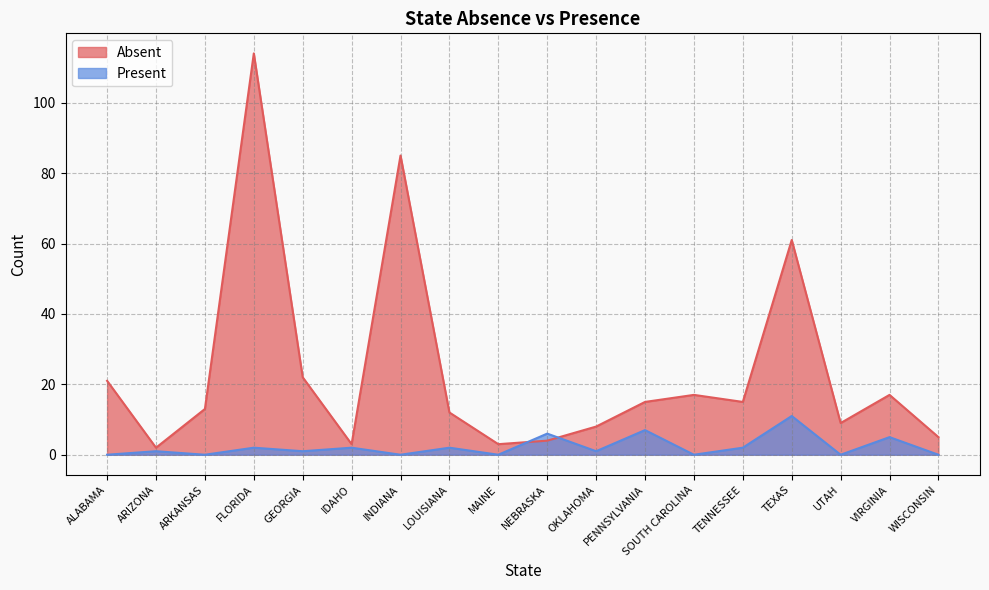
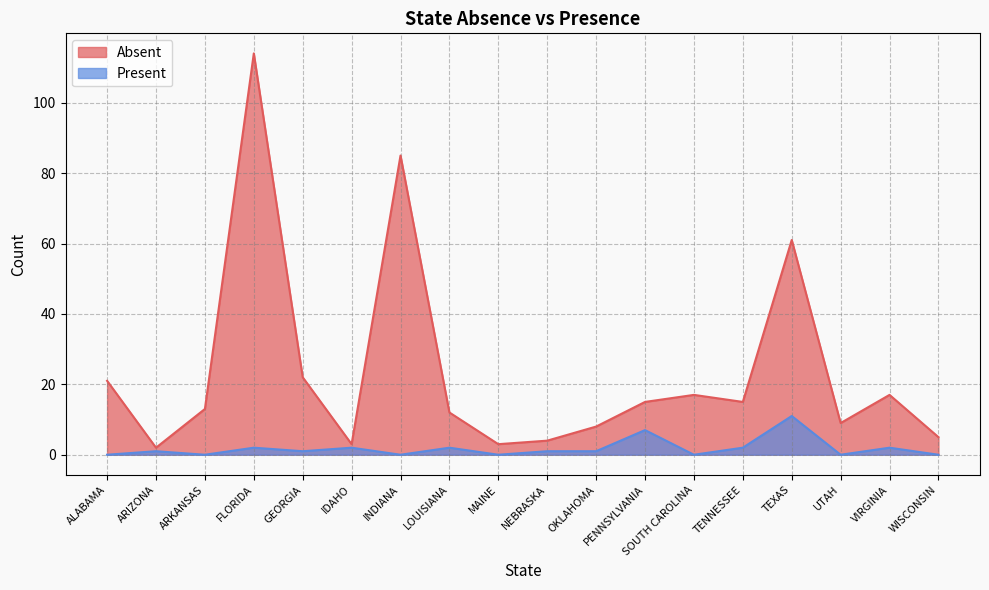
  {
    "Absent": {
      "ALABAMA": 21,
      "ARIZONA": 2,
      "ARKANSAS": 13,
      "FLORIDA": 114,
      "GEORGIA": 22,
      "IDAHO": 3,
      "INDIANA": 85,
      "LOUISIANA": 12,
      "MAINE": 3,
      "NEBRASKA": 4,
      "OKLAHOMA": 8,
      "PENNSYLVANIA": 15,
      "SOUTH CAROLINA": 17,
      "TENNESSEE": 15,
      "TEXAS": 61,
      "UTAH": 9,
      "VIRGINIA": 17,
      "WISCONSIN": 5
    },
    "Present": {
      "ALABAMA": 0,
      "ARIZONA": 1,
      "ARKANSAS": 0,
      "FLORIDA": 2,
      "GEORGIA": 1,
      "IDAHO": 2,
      "INDIANA": 0,
      "LOUISIANA": 2,
      "MAINE": 0,
-     "NEBRASKA": 6,
+     "NEBRASKA": 1,
      "OKLAHOMA": 1,
      "PENNSYLVANIA": 7,
      "SOUTH CAROLINA": 0,
      "TENNESSEE": 2,
      "TEXAS": 11,
      "UTAH": 0,
-     "VIRGINIA": 5,
+     "VIRGINIA": 2,
      "WISCONSIN": 0
    }
  }
